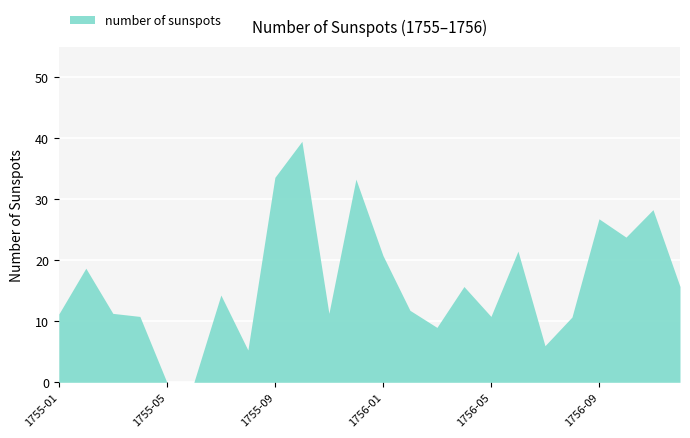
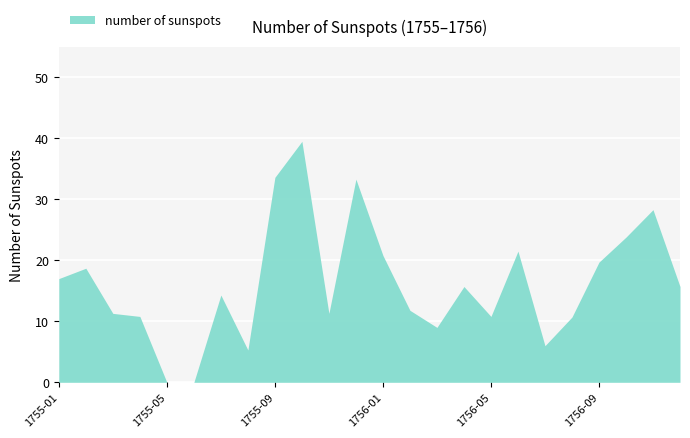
  {
-   "1755-01": 11,
+   "1755-01": 17,
    "1755-05": 0,
    "1755-09": 34,
    "1756-01": 21,
    "1756-05": 11,
-   "1756-09": 27
+   "1756-09": 20
  }
